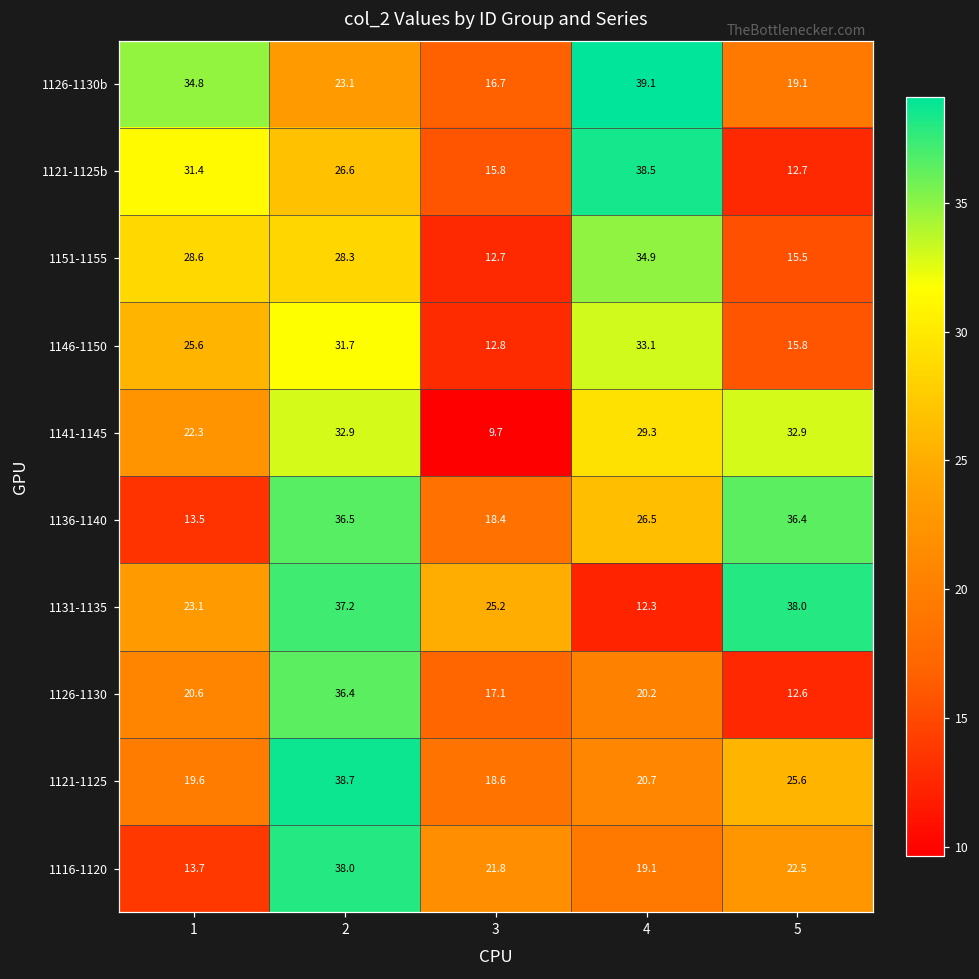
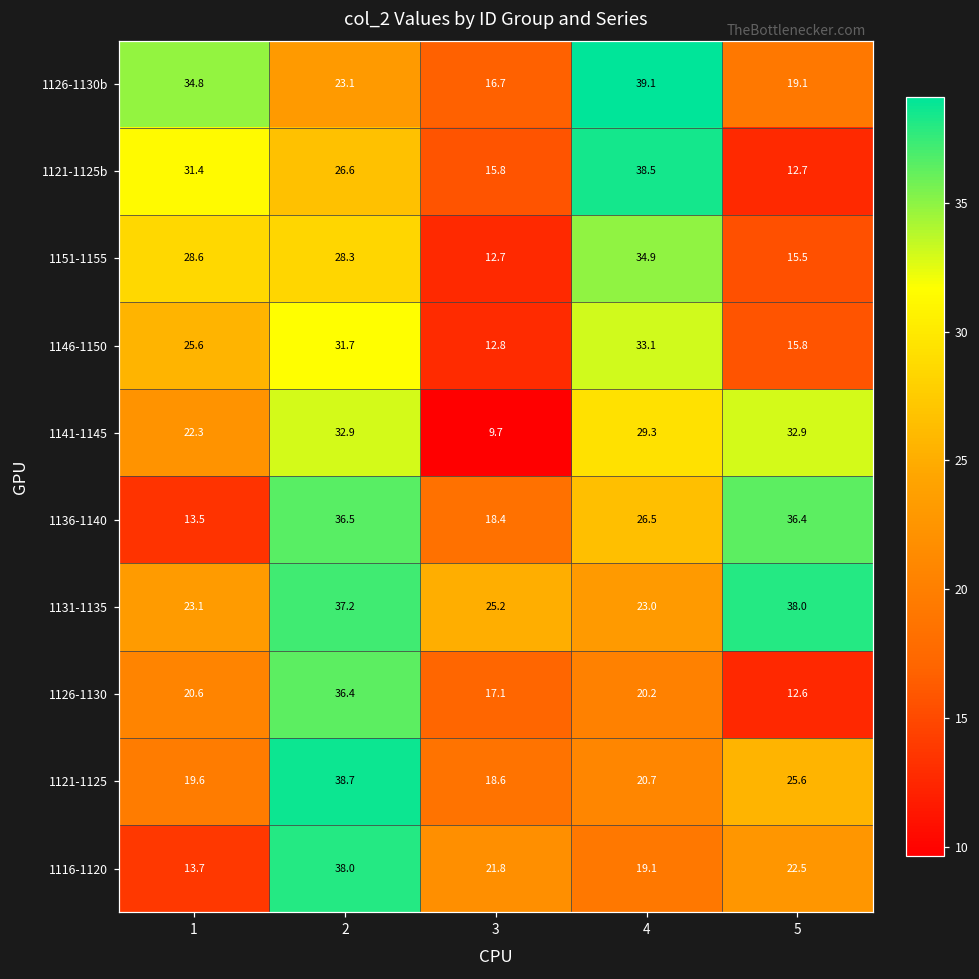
  {
    "1126-1130b": {
      "1": 34.8,
      "2": 23.1,
      "3": 16.7,
      "4": 39.1,
      "5": 19.1
    },
    "1121-1125b": {
      "1": 31.4,
      "2": 26.6,
      "3": 15.8,
      "4": 38.5,
      "5": 12.7
    },
    "1151-1155": {
      "1": 28.6,
      "2": 28.3,
      "3": 12.7,
      "4": 34.9,
      "5": 15.5
    },
    "1146-1150": {
      "1": 25.6,
      "2": 31.7,
      "3": 12.8,
      "4": 33.1,
      "5": 15.8
    },
    "1141-1145": {
      "1": 22.3,
      "2": 32.9,
      "3": 9.7,
      "4": 29.3,
      "5": 32.9
    },
    "1136-1140": {
      "1": 13.5,
      "2": 36.5,
      "3": 18.4,
      "4": 26.5,
      "5": 36.4
    },
    "1131-1135": {
      "1": 23.1,
      "2": 37.2,
      "3": 25.2,
-     "4": 12.3,
+     "4": 23.0,
      "5": 38.0
    },
    "1126-1130": {
      "1": 20.6,
      "2": 36.4,
      "3": 17.1,
      "4": 20.2,
      "5": 12.6
    },
    "1121-1125": {
      "1": 19.6,
      "2": 38.7,
      "3": 18.6,
      "4": 20.7,
      "5": 25.6
    },
    "1116-1120": {
      "1": 13.7,
      "2": 38.0,
      "3": 21.8,
      "4": 19.1,
      "5": 22.5
    }
  }
